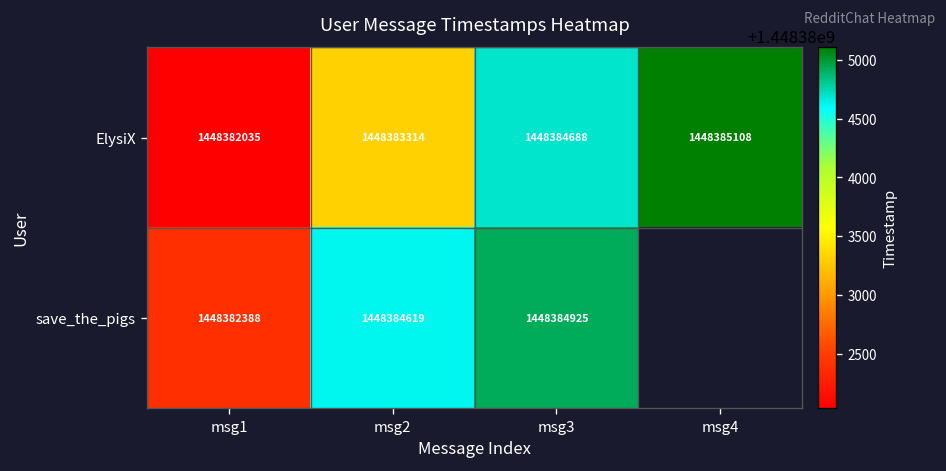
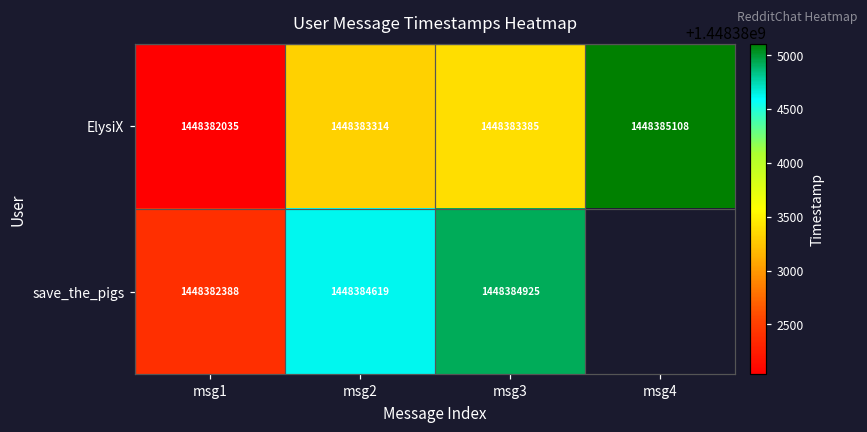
  {
    "ElysiX": {
      "msg1": 1448382035,
      "msg2": 1448383314,
-     "msg3": 1448384688,
+     "msg3": 1448383385,
      "msg4": 1448385108
    },
    "save_the_pigs": {
      "msg1": 1448382388,
      "msg2": 1448384619,
      "msg3": 1448384925
    }
  }
